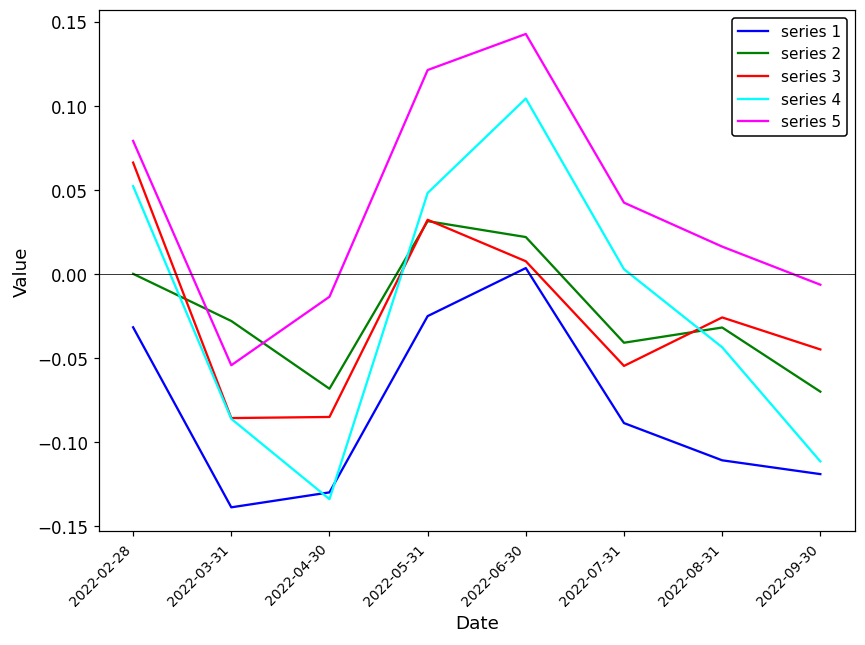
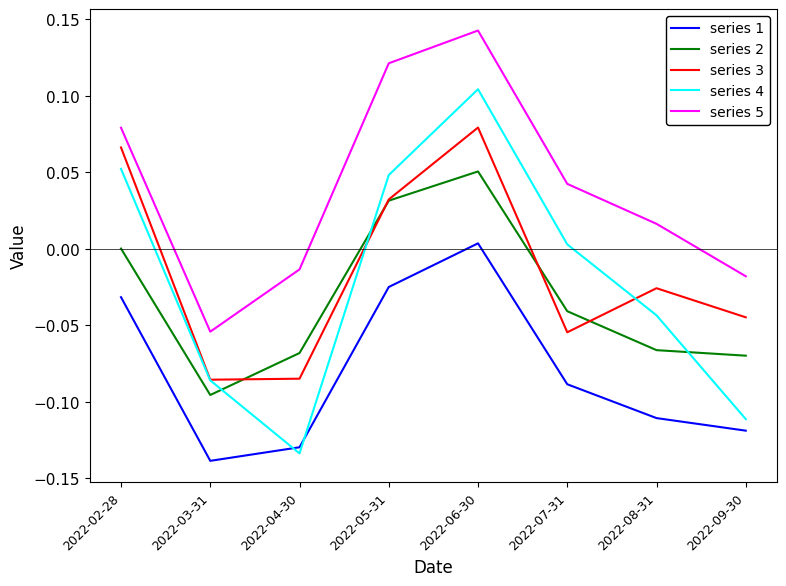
  {
    "series 1": {
      "2022-02-28": -0.032,
      "2022-03-31": -0.139,
      "2022-04-30": -0.130,
      "2022-05-31": -0.025,
      "2022-06-30": 0.003,
      "2022-07-31": -0.089,
      "2022-08-31": -0.111,
      "2022-09-30": -0.119
    },
    "series 2": {
      "2022-02-28": 0.000,
-     "2022-03-31": -0.028,
+     "2022-03-31": -0.096,
      "2022-04-30": -0.068,
-     "2022-06-30": 0.022,
+     "2022-06-30": 0.051,
      "2022-07-31": -0.041,
-     "2022-08-31": -0.032,
+     "2022-08-31": -0.066,
      "2022-09-30": -0.070
    },
    "series 3": {
      "2022-02-28": 0.066,
      "2022-04-30": -0.085,
-     "2022-06-30": 0.008,
+     "2022-06-30": 0.079,
      "2022-07-31": -0.055,
      "2022-08-31": -0.026,
      "2022-09-30": -0.045
    },
    "series 4": {
      "2022-02-28": 0.052,
      "2022-04-30": -0.134,
      "2022-05-31": 0.048,
      "2022-06-30": 0.104,
      "2022-07-31": 0.003,
      "2022-08-31": -0.044,
      "2022-09-30": -0.111
    },
    "series 5": {
      "2022-02-28": 0.079,
      "2022-03-31": -0.054,
      "2022-04-30": -0.014,
      "2022-05-31": 0.121,
      "2022-06-30": 0.143,
      "2022-07-31": 0.042,
      "2022-08-31": 0.016,
-     "2022-09-30": -0.006
+     "2022-09-30": -0.018
    }
  }
